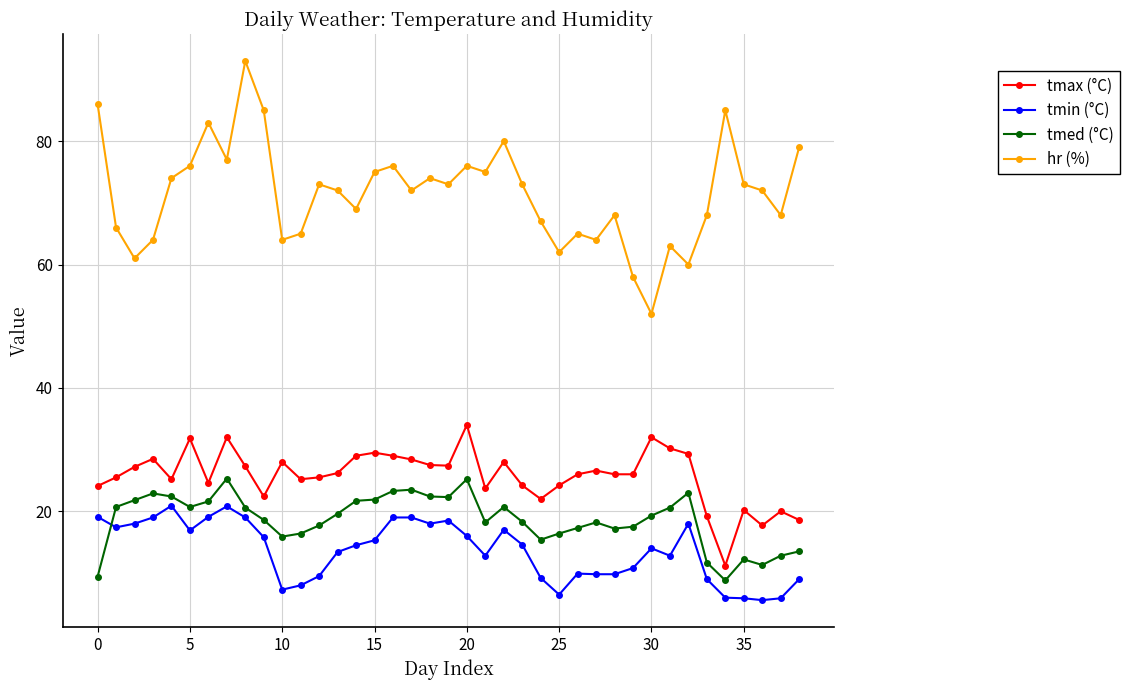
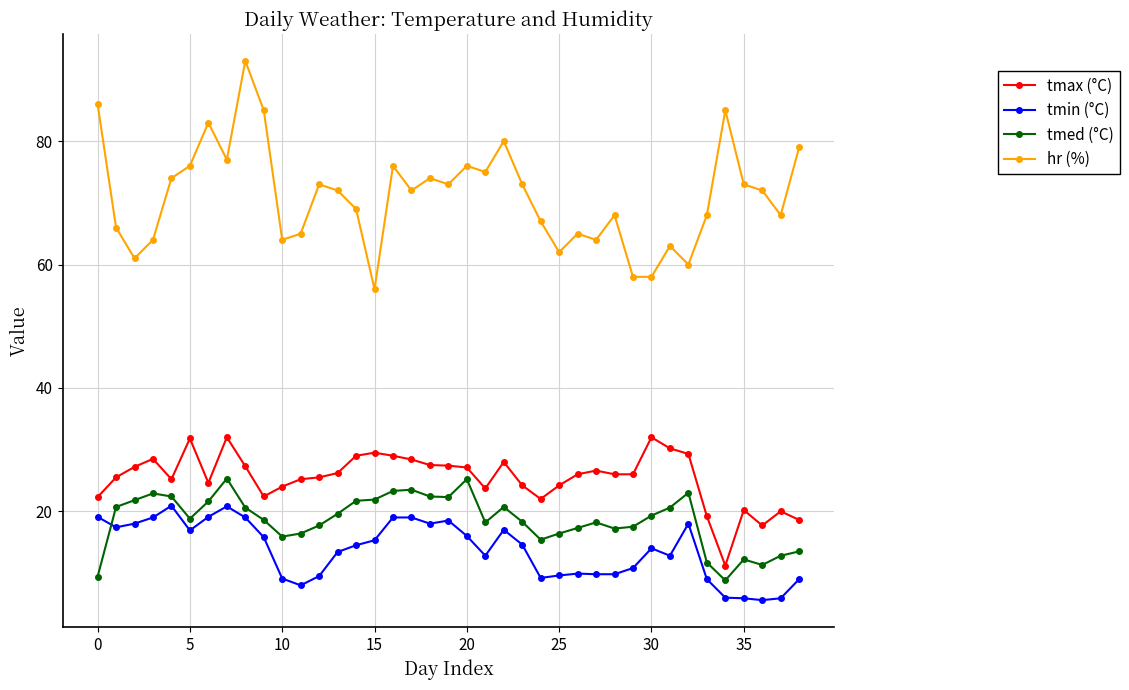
  {
    "tmax (°C)": {
-     "0": 24,
+     "0": 22,
      "5": 32,
-     "10": 28,
+     "10": 24,
      "15": 30,
-     "20": 34,
+     "20": 27,
      "25": 24,
      "30": 32,
      "35": 20
    },
    "tmin (°C)": {
      "0": 19,
      "5": 17,
-     "10": 7,
+     "10": 9,
      "15": 15,
      "20": 16,
-     "25": 7,
+     "25": 10,
      "30": 14,
      "35": 6
    },
    "tmed (°C)": {
      "0": 9,
-     "5": 21,
+     "5": 19,
      "10": 16,
      "15": 22,
      "20": 25,
      "25": 16,
      "30": 19,
      "35": 12
    },
    "hr (%)": {
      "0": 86,
      "5": 76,
      "10": 64,
-     "15": 75,
+     "15": 56,
      "20": 76,
      "25": 62,
-     "30": 52,
+     "30": 58,
      "35": 73
    }
  }
